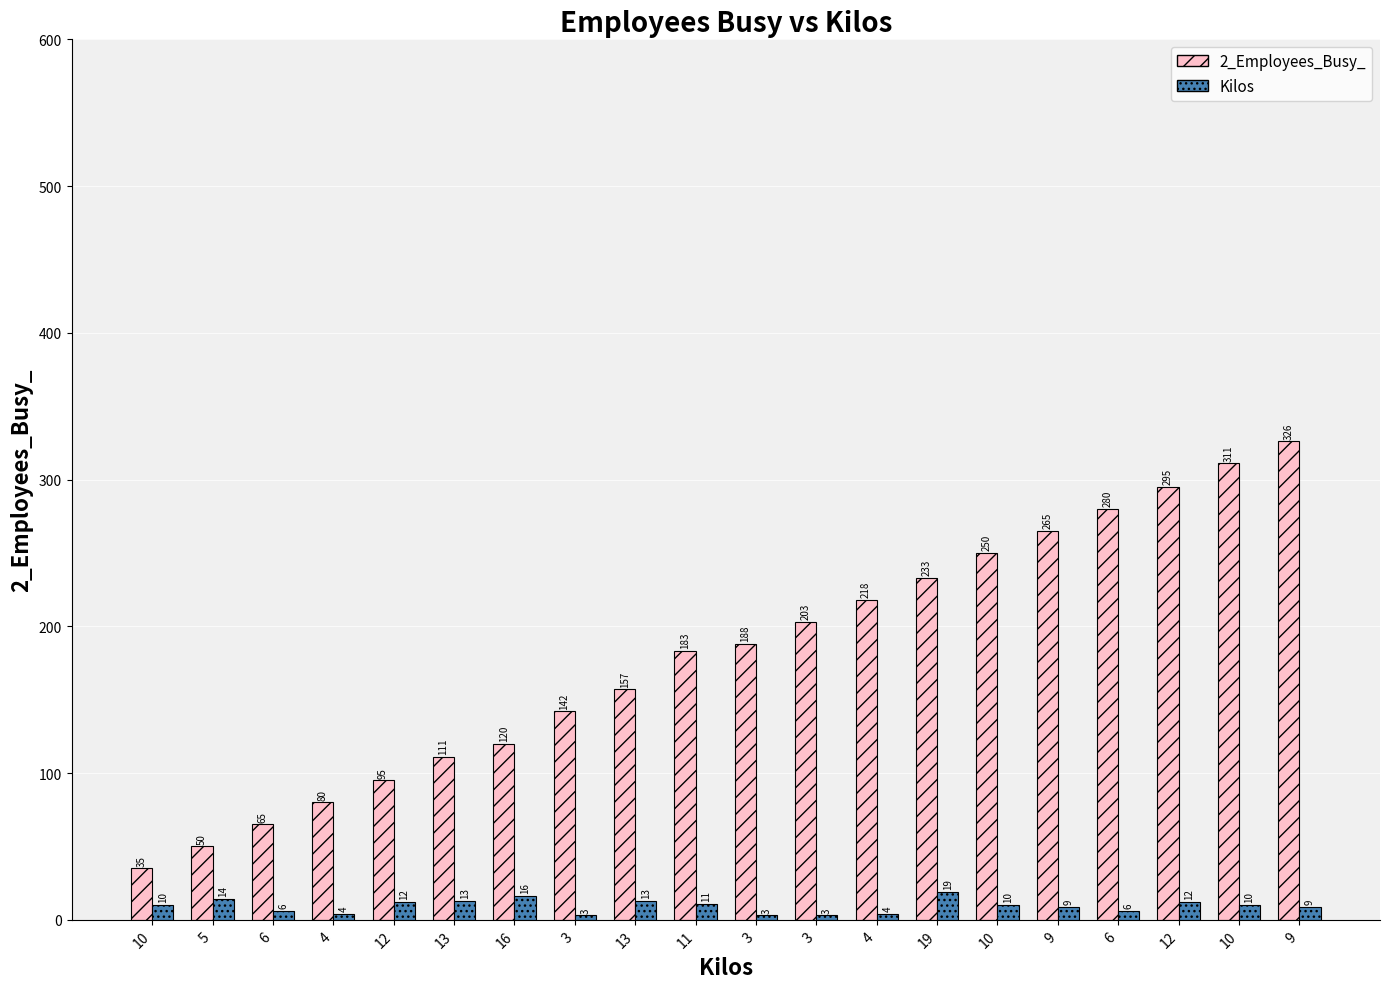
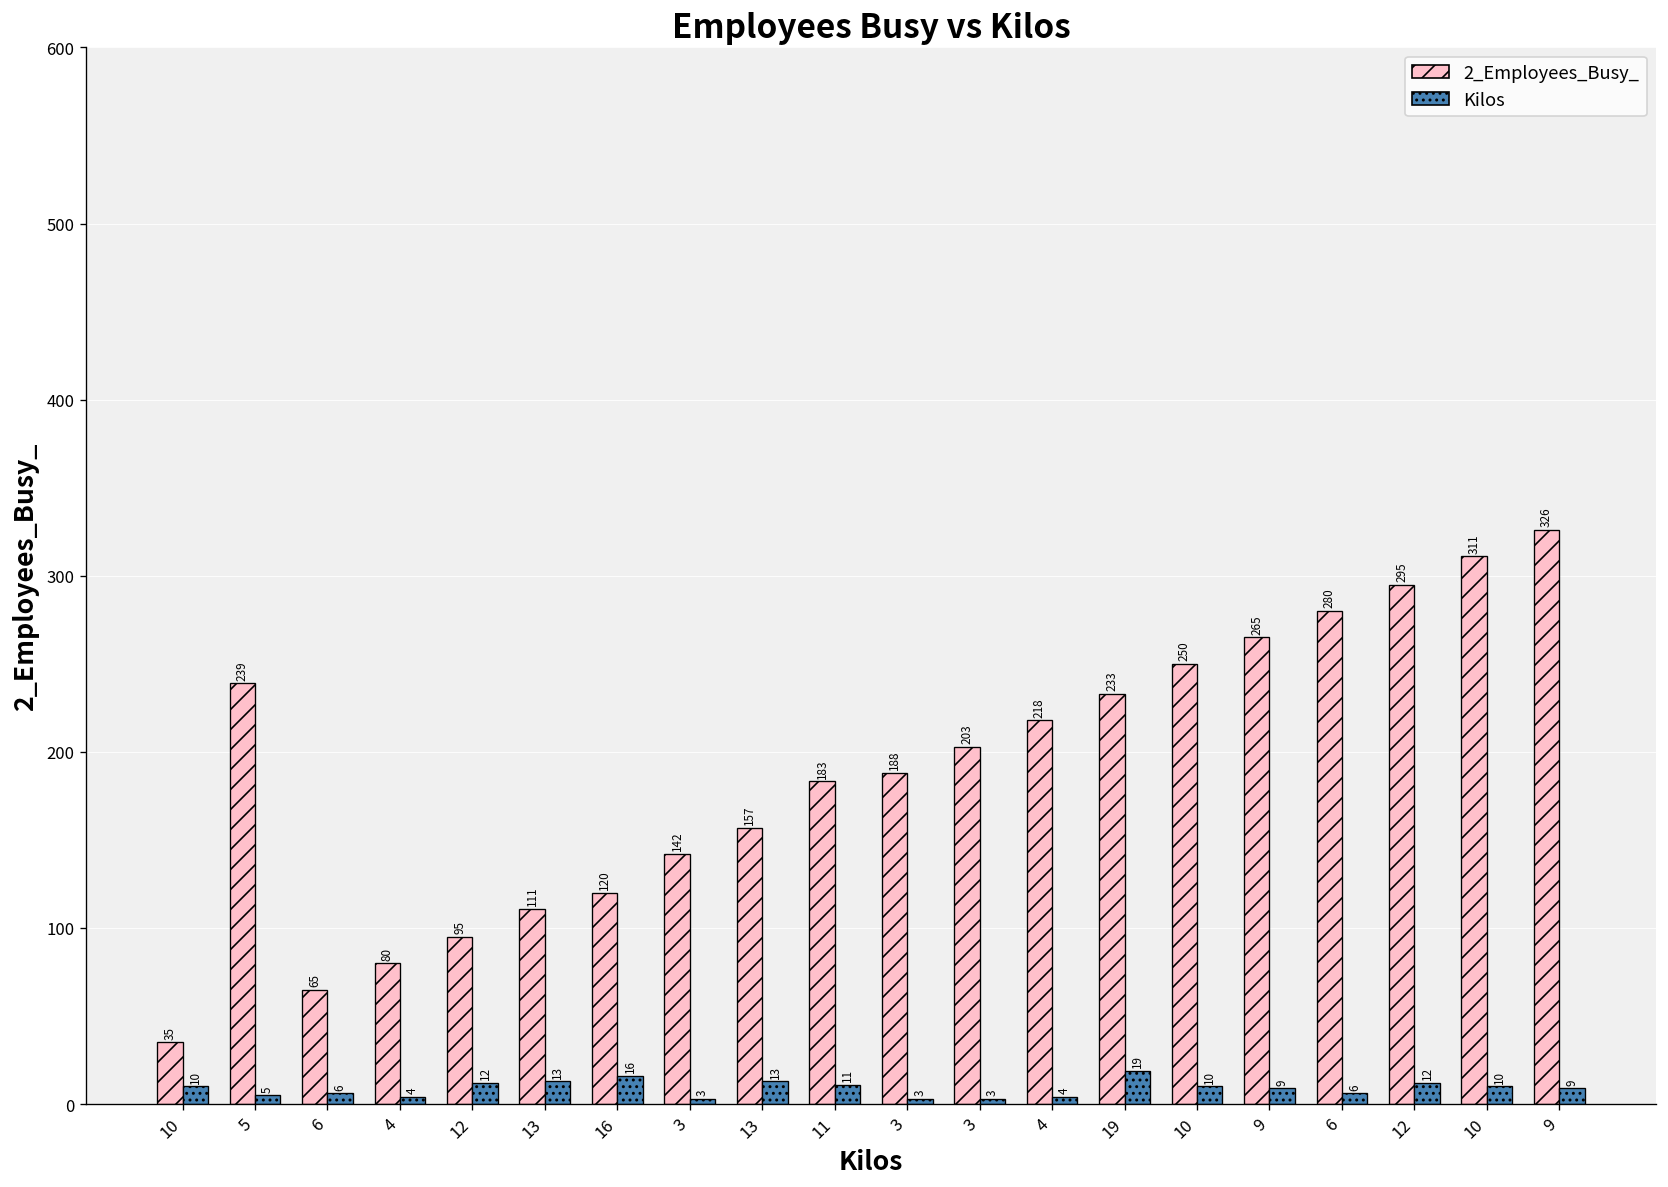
  {
    "2_Employees_Busy_": {
-     "5": 50,
+     "5": 239,
      "16": 120,
      "11": 183,
      "19": 233
    },
    "Kilos": {
-     "5": 14,
+     "5": 5,
      "16": 16,
      "11": 11,
      "19": 19
    }
  }
